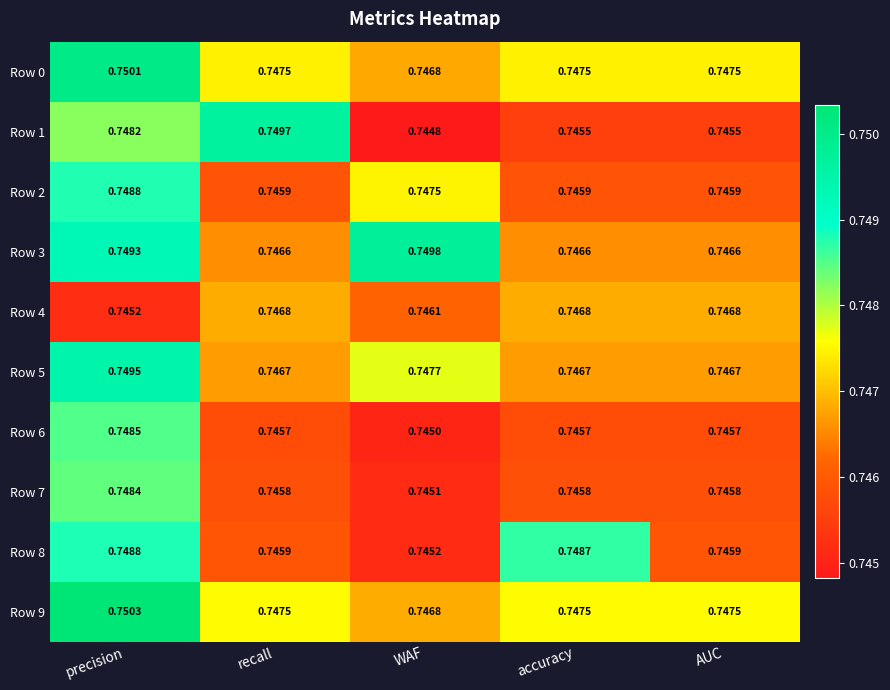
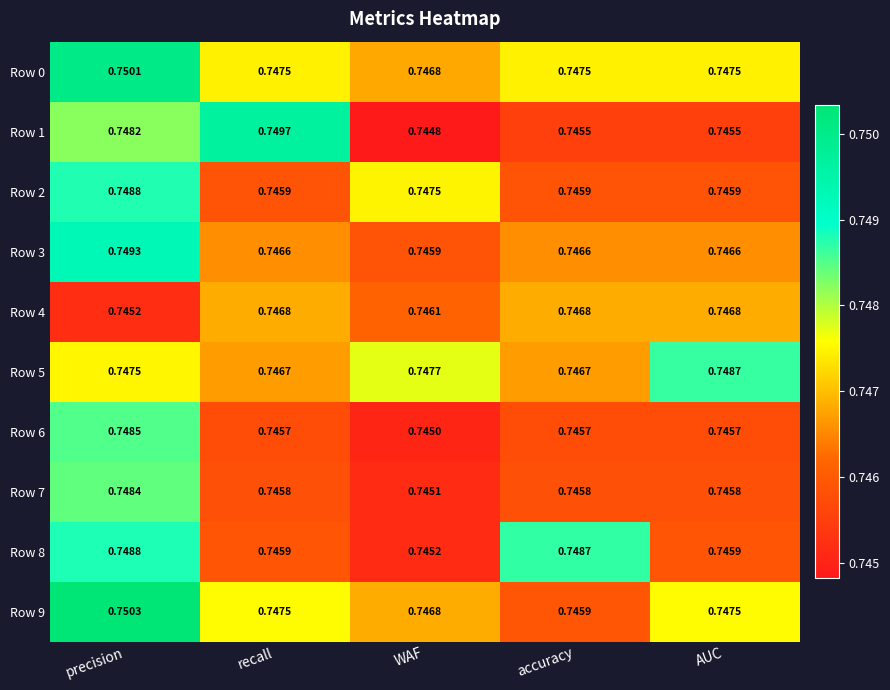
  {
    "Row 0": {
      "precision": 0.7501,
      "recall": 0.7475,
      "WAF": 0.7468,
      "accuracy": 0.7475,
      "AUC": 0.7475
    },
    "Row 1": {
      "precision": 0.7482,
      "recall": 0.7497,
      "WAF": 0.7448,
      "accuracy": 0.7455,
      "AUC": 0.7455
    },
    "Row 2": {
      "precision": 0.7488,
      "recall": 0.7459,
      "WAF": 0.7475,
      "accuracy": 0.7459,
      "AUC": 0.7459
    },
    "Row 3": {
      "precision": 0.7493,
      "recall": 0.7466,
-     "WAF": 0.7498,
+     "WAF": 0.7459,
      "accuracy": 0.7466,
      "AUC": 0.7466
    },
    "Row 4": {
      "precision": 0.7452,
      "recall": 0.7468,
      "WAF": 0.7461,
      "accuracy": 0.7468,
      "AUC": 0.7468
    },
    "Row 5": {
-     "precision": 0.7495,
+     "precision": 0.7475,
      "recall": 0.7467,
      "WAF": 0.7477,
      "accuracy": 0.7467,
-     "AUC": 0.7467
+     "AUC": 0.7487
    },
    "Row 6": {
      "precision": 0.7485,
      "recall": 0.7457,
      "WAF": 0.7450,
      "accuracy": 0.7457,
      "AUC": 0.7457
    },
    "Row 7": {
      "precision": 0.7484,
      "recall": 0.7458,
      "WAF": 0.7451,
      "accuracy": 0.7458,
      "AUC": 0.7458
    },
    "Row 8": {
      "precision": 0.7488,
      "recall": 0.7459,
      "WAF": 0.7452,
      "accuracy": 0.7487,
      "AUC": 0.7459
    },
    "Row 9": {
      "precision": 0.7503,
      "recall": 0.7475,
      "WAF": 0.7468,
-     "accuracy": 0.7475,
+     "accuracy": 0.7459,
      "AUC": 0.7475
    }
  }
